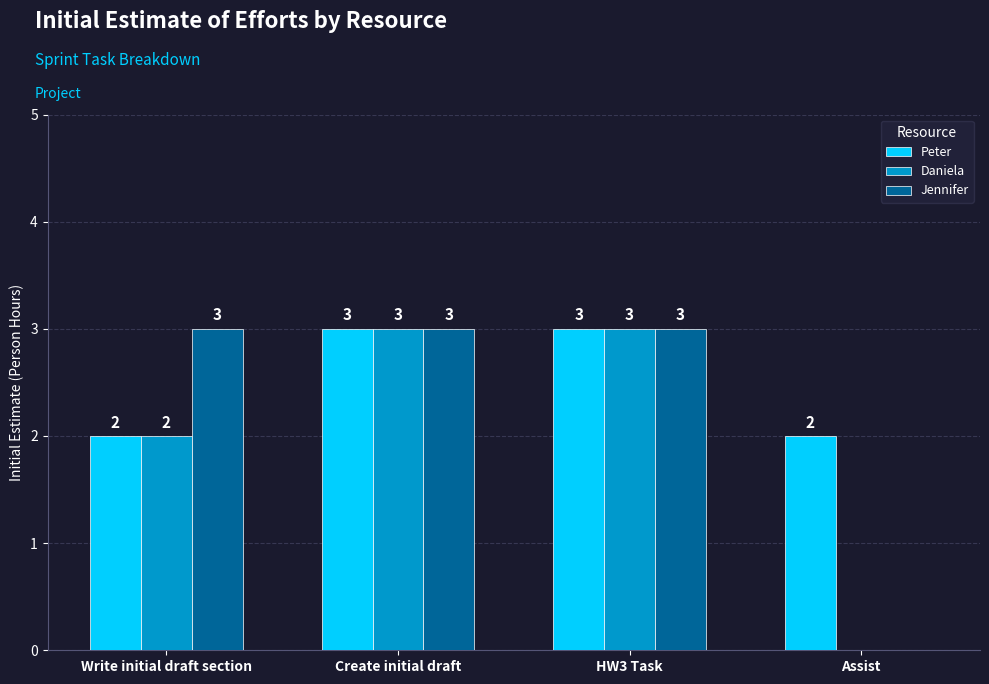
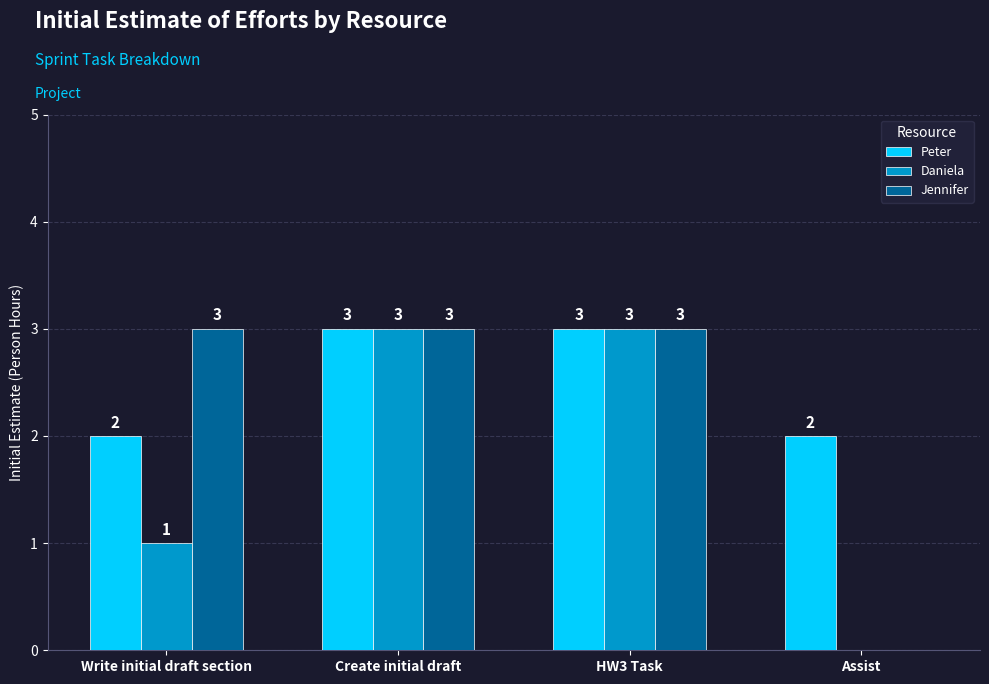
  {
    "Peter": {
      "Write initial draft section": 2,
      "Create initial draft": 3,
      "HW3 Task": 3,
      "Assist": 2
    },
    "Daniela": {
-     "Write initial draft section": 2,
+     "Write initial draft section": 1,
      "Create initial draft": 3,
      "HW3 Task": 3
    },
    "Jennifer": {
      "Write initial draft section": 3,
      "Create initial draft": 3,
      "HW3 Task": 3
    }
  }
